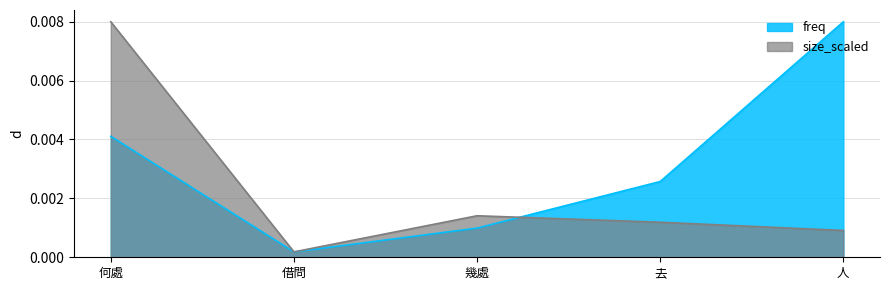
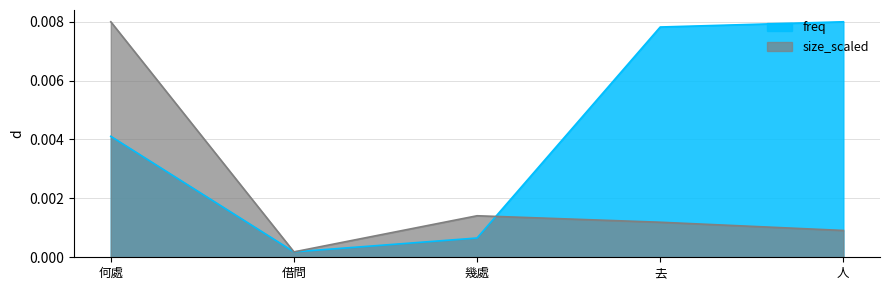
  {
    "freq": {
      "何處": 0.0041,
-     "幾處": 0.0010,
-     "去": 0.0026,
+     "幾處": 0.0007,
+     "去": 0.0078,
      "人": 0.0080
    },
    "size_scaled": {
      "何處": 0.0080,
      "幾處": 0.0014,
      "去": 0.0012,
      "人": 0.0009
    }
  }
